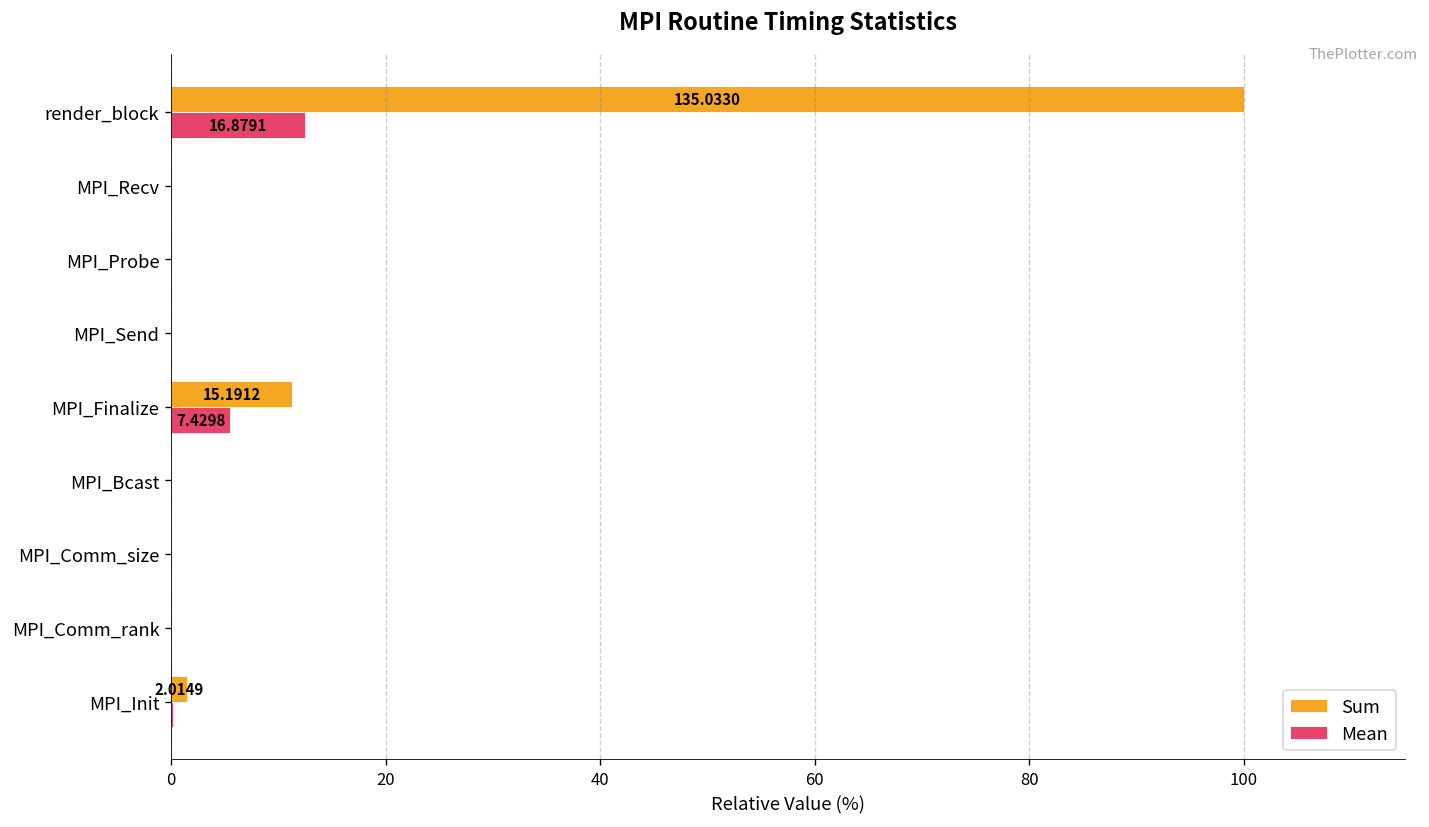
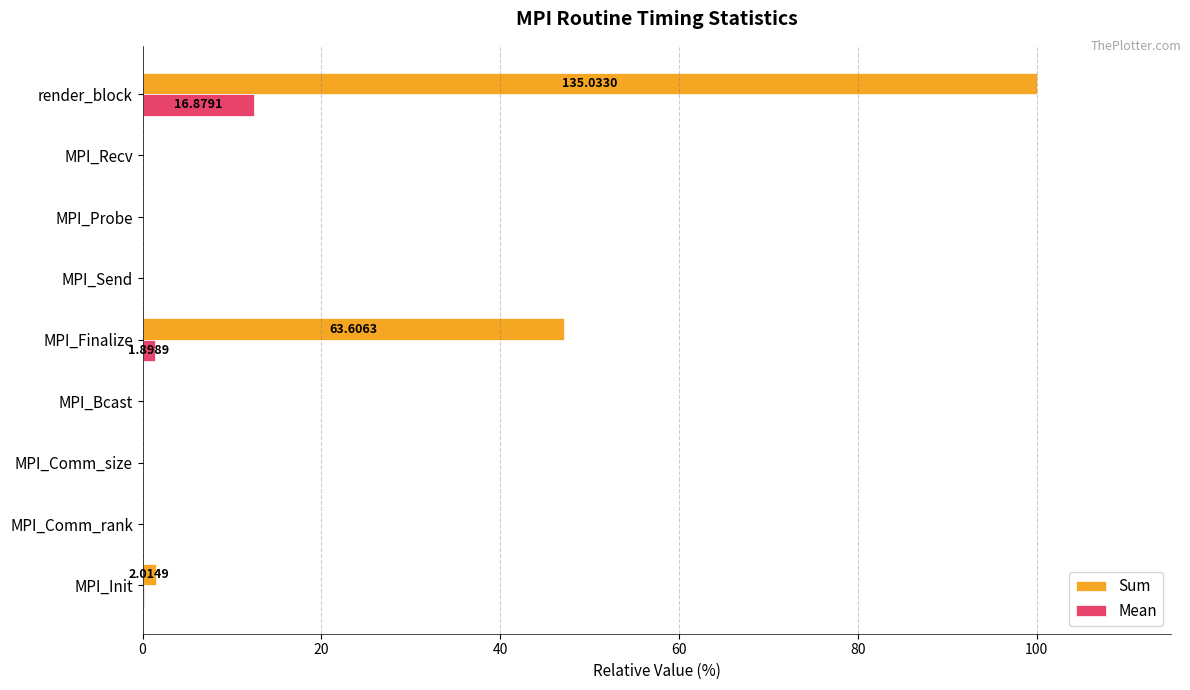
  {
    "Sum": {
-     "MPI_Finalize": 15.1912
+     "MPI_Finalize": 63.6063
    },
    "Mean": {
-     "MPI_Finalize": 7.4298
+     "MPI_Finalize": 1.8989
    }
  }
